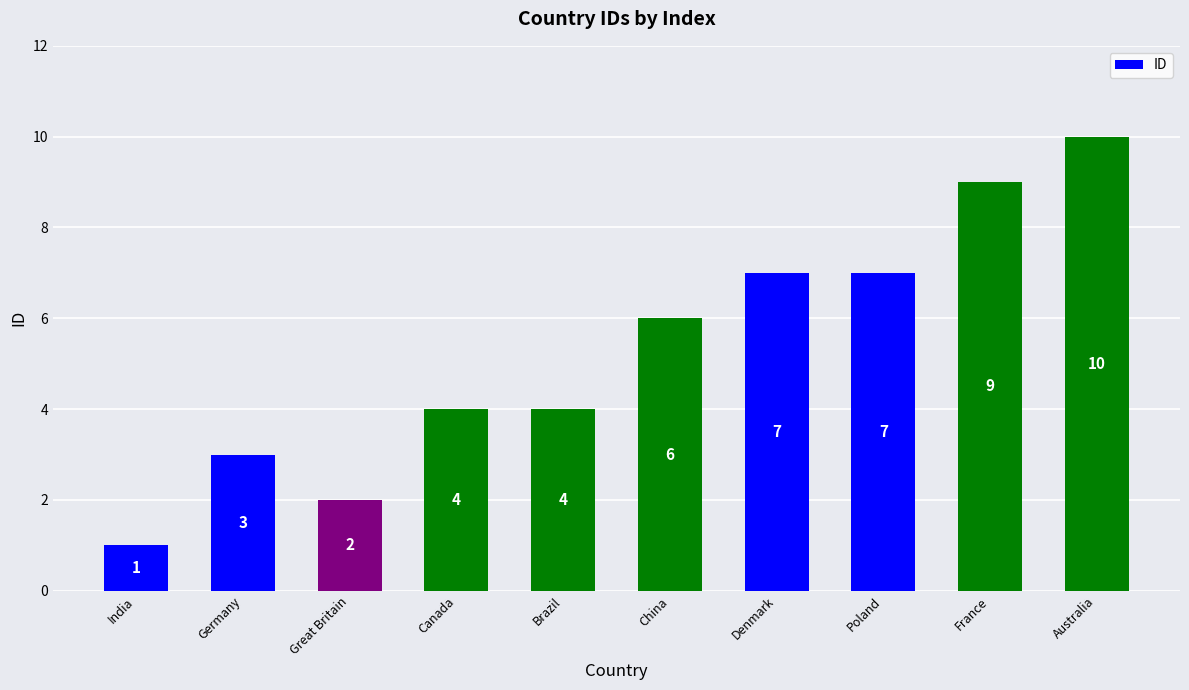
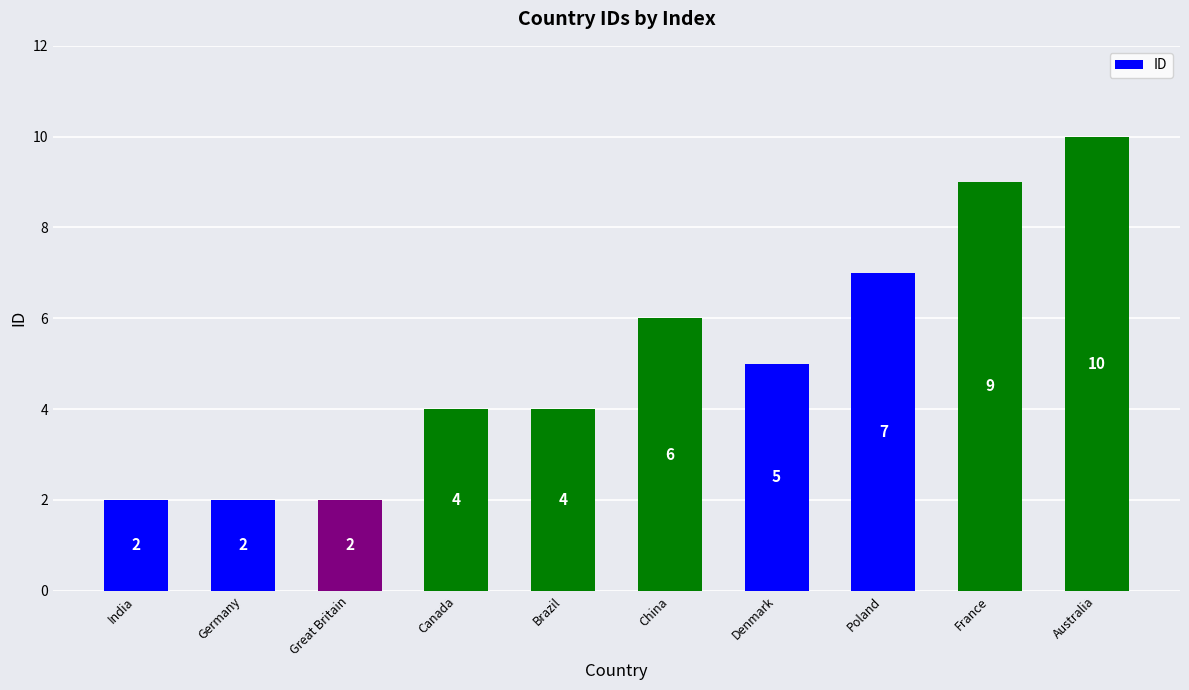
  {
-   "India": 1,
-   "Germany": 3,
+   "India": 2,
+   "Germany": 2,
    "Great Britain": 2,
    "Canada": 4,
    "Brazil": 4,
    "China": 6,
-   "Denmark": 7,
+   "Denmark": 5,
    "Poland": 7,
    "France": 9,
    "Australia": 10
  }
